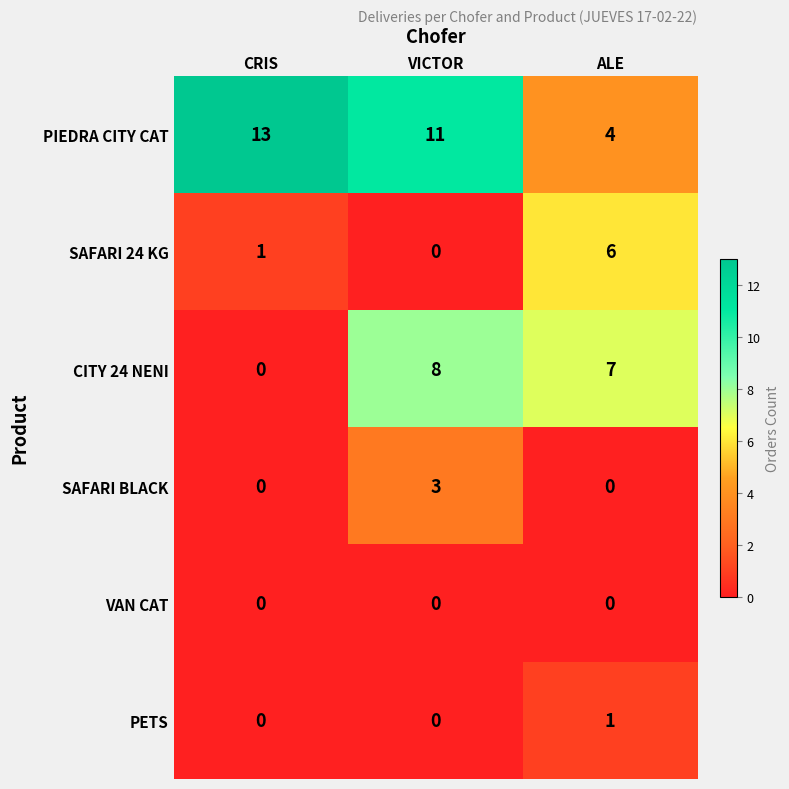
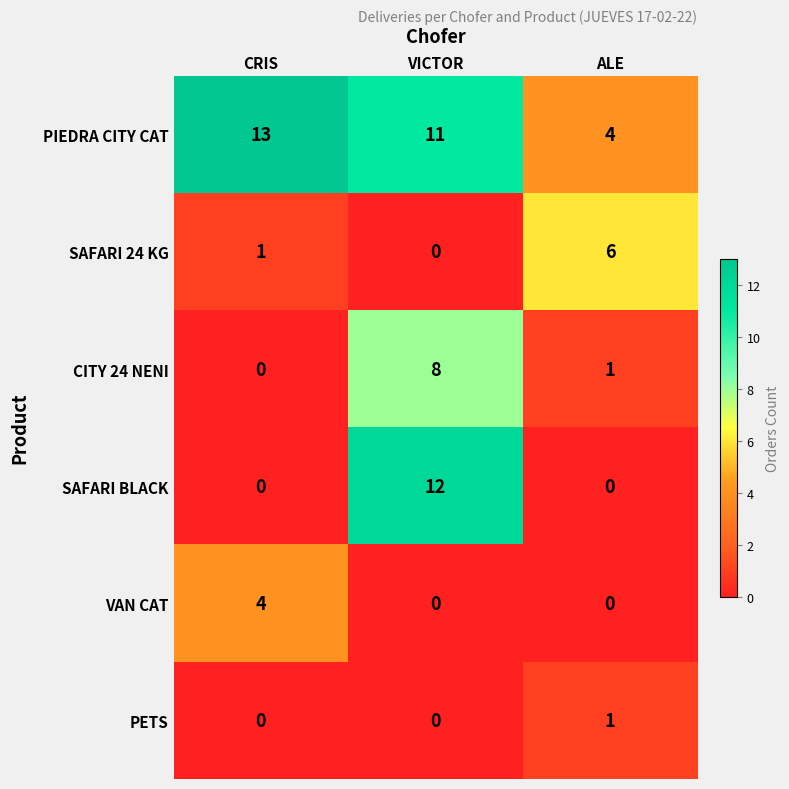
  {
    "PIEDRA CITY CAT": {
      "CRIS": 13,
      "VICTOR": 11,
      "ALE": 4
    },
    "SAFARI 24 KG": {
      "CRIS": 1,
      "VICTOR": 0,
      "ALE": 6
    },
    "CITY 24 NENI": {
      "CRIS": 0,
      "VICTOR": 8,
-     "ALE": 7
+     "ALE": 1
    },
    "SAFARI BLACK": {
      "CRIS": 0,
-     "VICTOR": 3,
+     "VICTOR": 12,
      "ALE": 0
    },
    "VAN CAT": {
-     "CRIS": 0,
+     "CRIS": 4,
      "VICTOR": 0,
      "ALE": 0
    },
    "PETS": {
      "CRIS": 0,
      "VICTOR": 0,
      "ALE": 1
    }
  }
